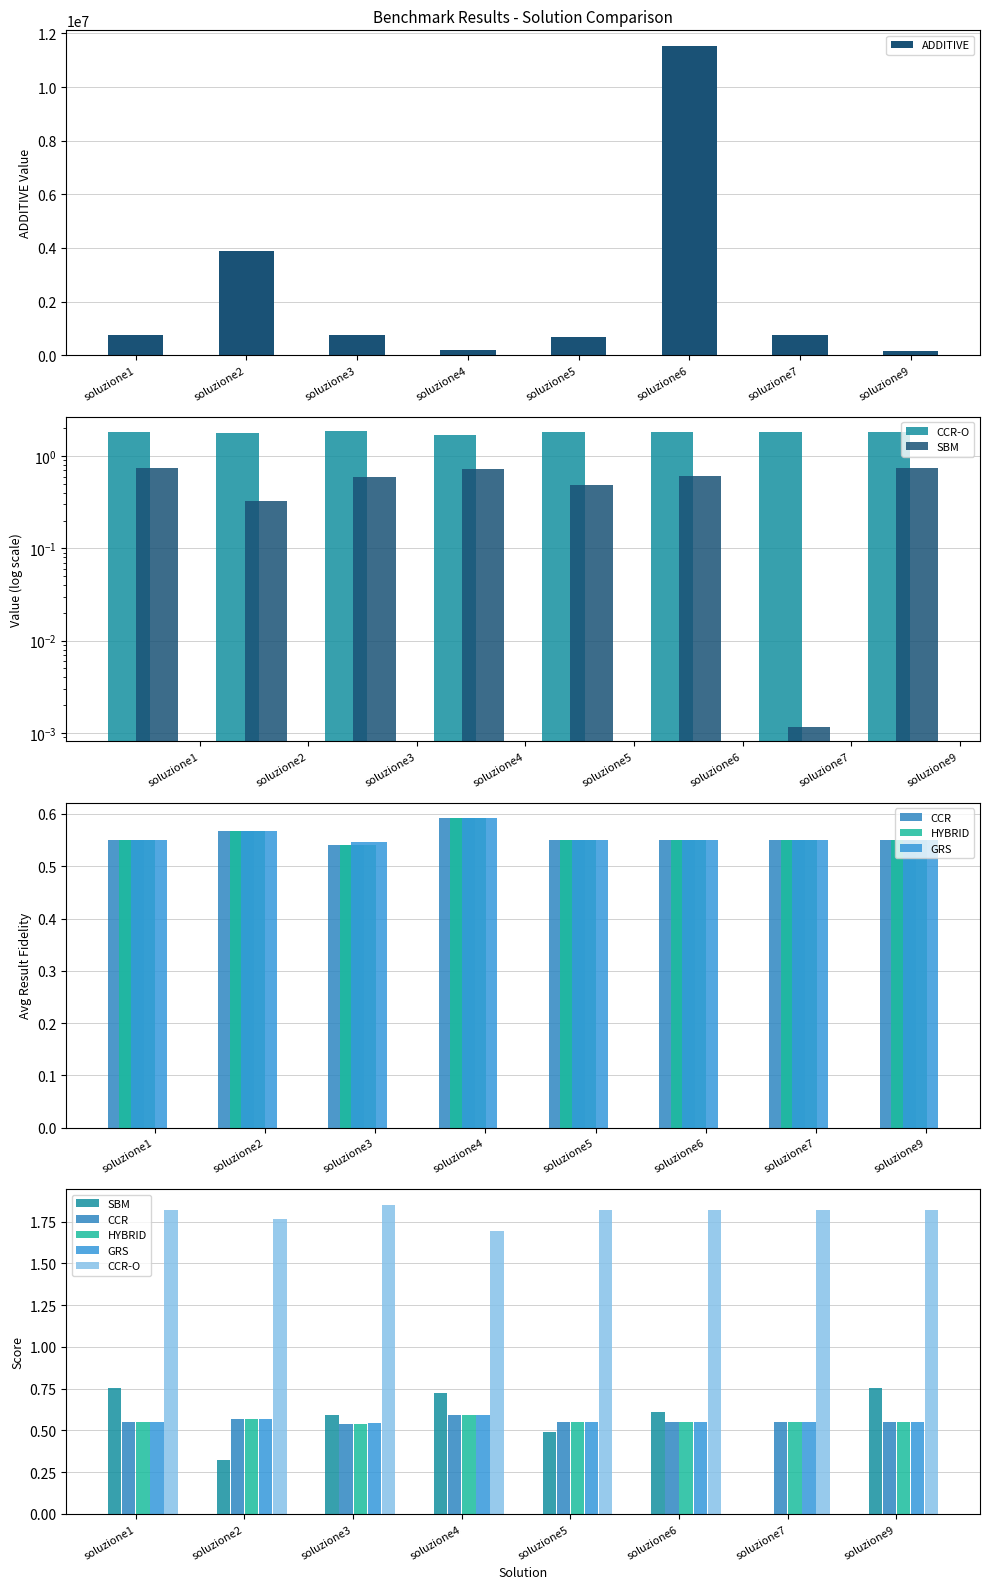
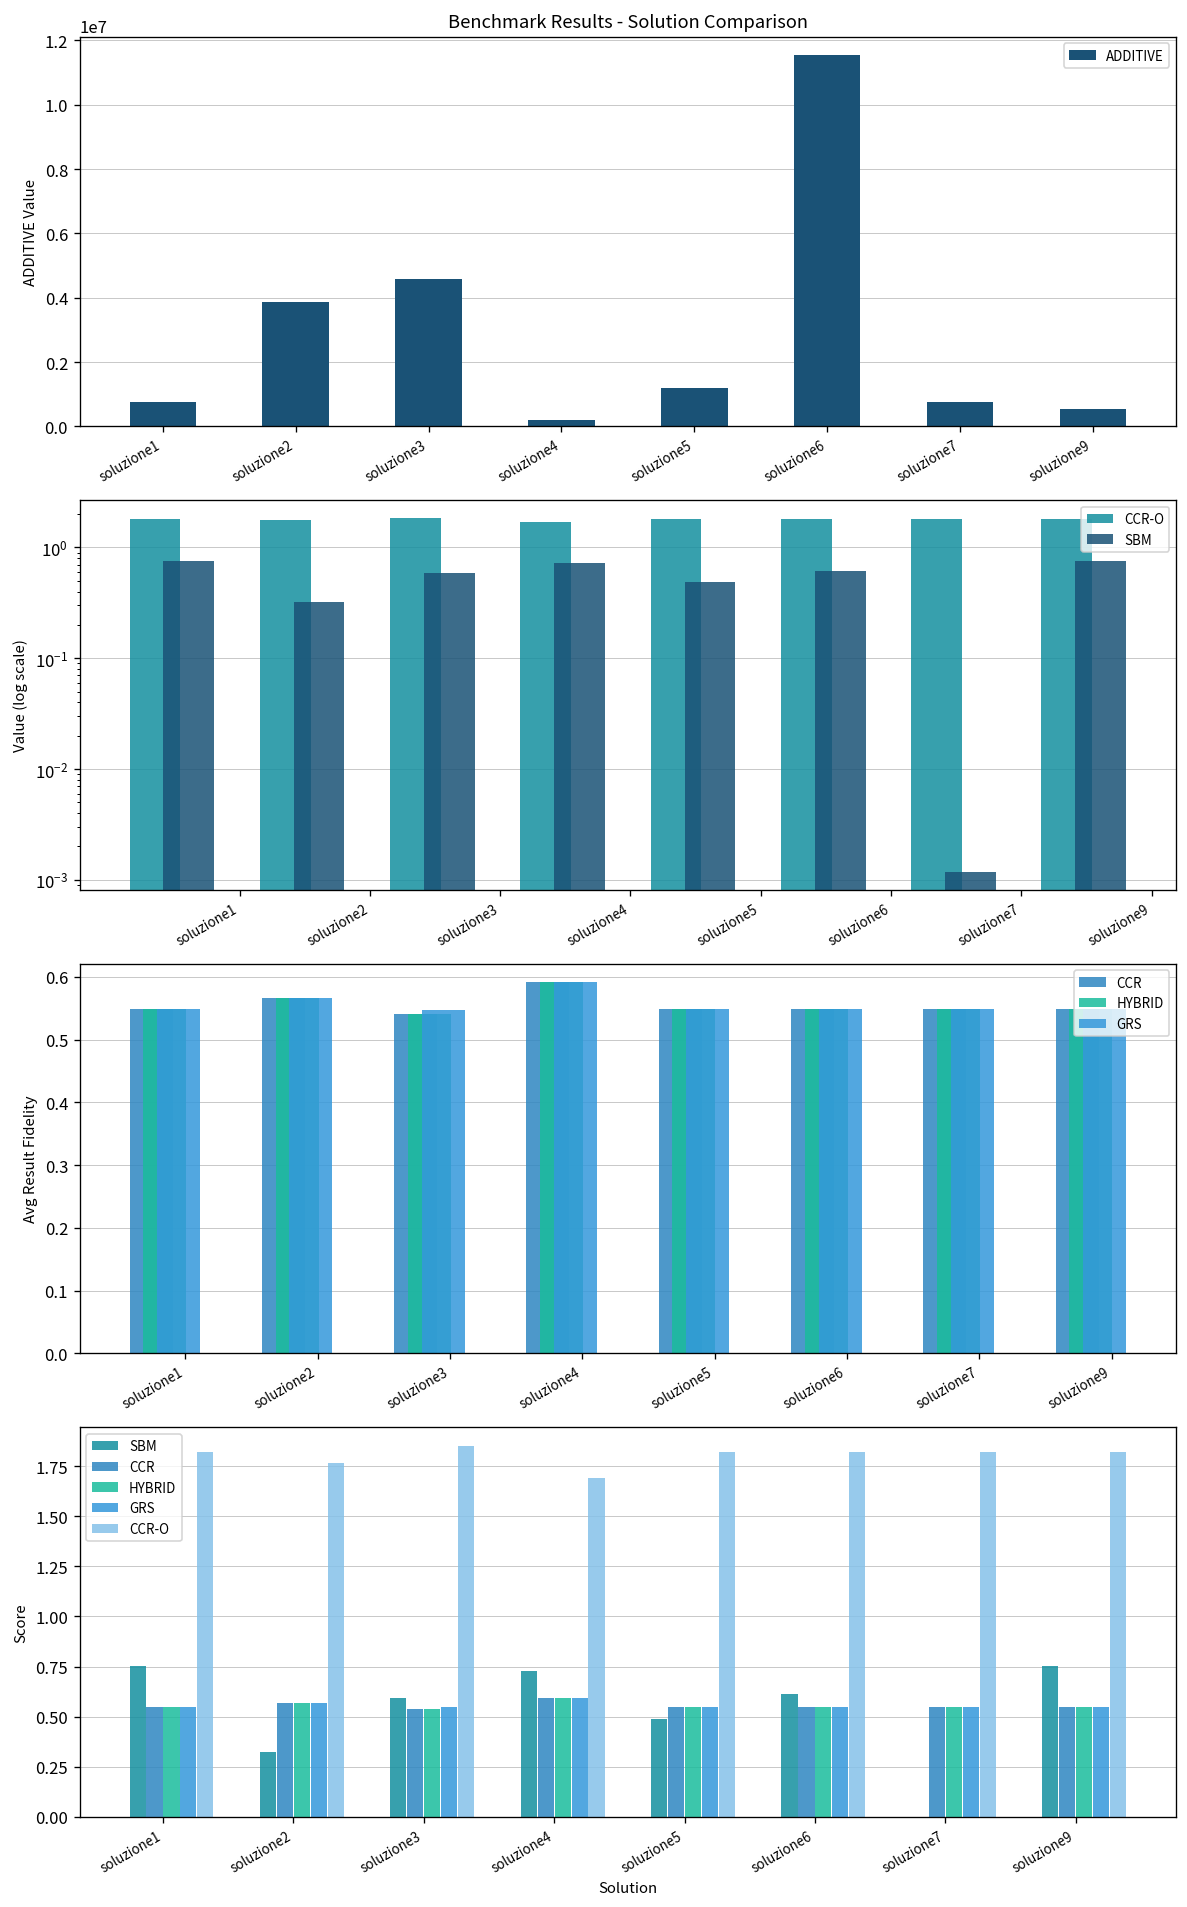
  {
    "Benchmark Results - Solution Comparison": {
      "soluzione1": 800000,
      "soluzione2": 3900000,
-     "soluzione3": 800000,
+     "soluzione3": 4600000,
      "soluzione4": 200000,
-     "soluzione5": 700000,
+     "soluzione5": 1200000,
      "soluzione6": 11500000,
      "soluzione7": 800000,
-     "soluzione9": 100000
+     "soluzione9": 500000
    }
  }
